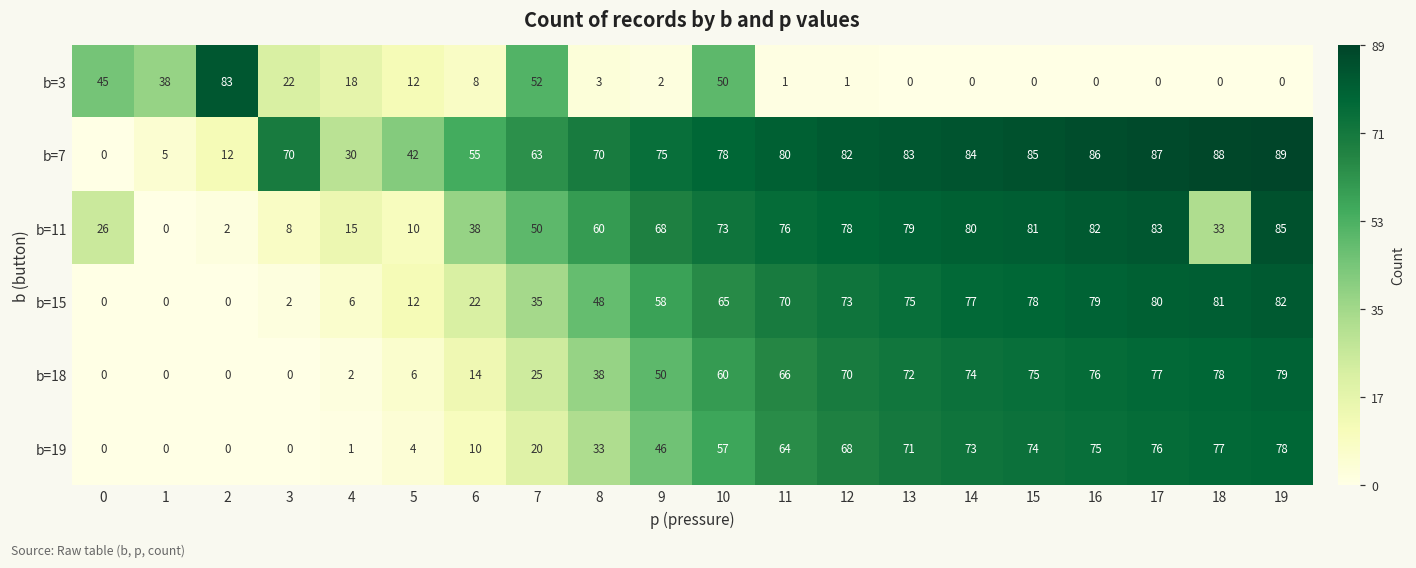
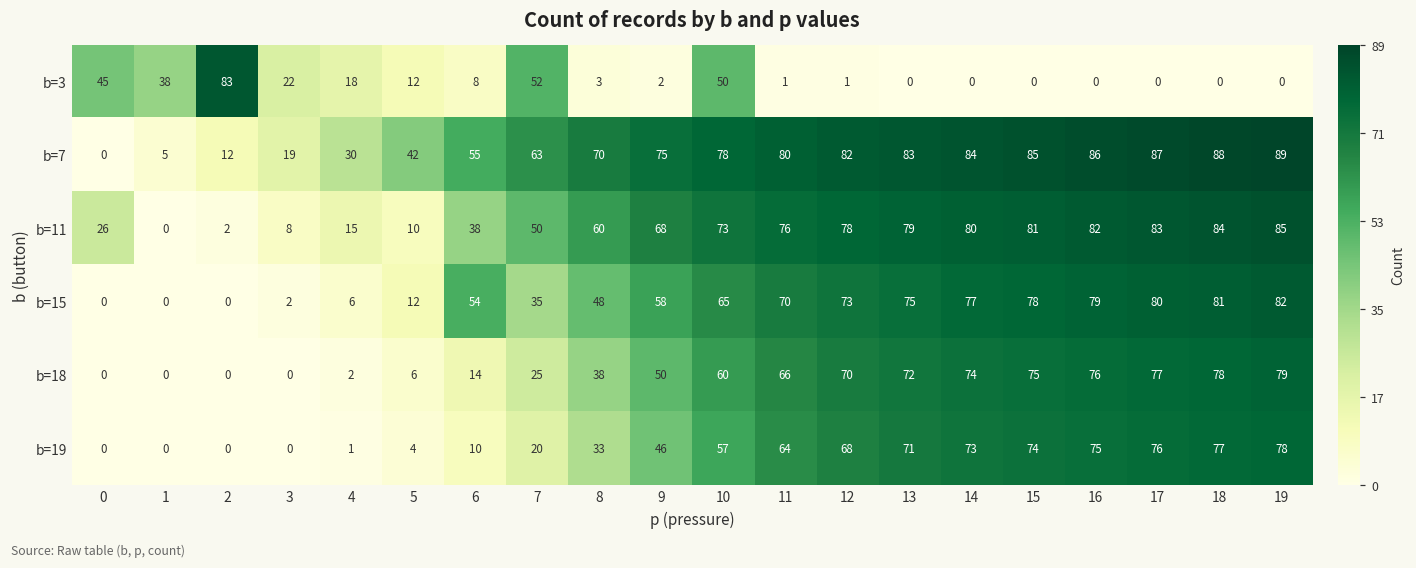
  {
    "b=3": {
      "0": 45,
      "1": 38,
      "2": 83,
      "3": 22,
      "4": 18,
      "5": 12,
      "6": 8,
      "7": 52,
      "8": 3,
      "9": 2,
      "10": 50,
      "11": 1,
      "12": 1,
      "13": 0,
      "14": 0,
      "15": 0,
      "16": 0,
      "17": 0,
      "18": 0,
      "19": 0
    },
    "b=7": {
      "0": 0,
      "1": 5,
      "2": 12,
-     "3": 70,
+     "3": 19,
      "4": 30,
      "5": 42,
      "6": 55,
      "7": 63,
      "8": 70,
      "9": 75,
      "10": 78,
      "11": 80,
      "12": 82,
      "13": 83,
      "14": 84,
      "15": 85,
      "16": 86,
      "17": 87,
      "18": 88,
      "19": 89
    },
    "b=11": {
      "0": 26,
      "1": 0,
      "2": 2,
      "3": 8,
      "4": 15,
      "5": 10,
      "6": 38,
      "7": 50,
      "8": 60,
      "9": 68,
      "10": 73,
      "11": 76,
      "12": 78,
      "13": 79,
      "14": 80,
      "15": 81,
      "16": 82,
      "17": 83,
-     "18": 33,
+     "18": 84,
      "19": 85
    },
    "b=15": {
      "0": 0,
      "1": 0,
      "2": 0,
      "3": 2,
      "4": 6,
      "5": 12,
-     "6": 22,
+     "6": 54,
      "7": 35,
      "8": 48,
      "9": 58,
      "10": 65,
      "11": 70,
      "12": 73,
      "13": 75,
      "14": 77,
      "15": 78,
      "16": 79,
      "17": 80,
      "18": 81,
      "19": 82
    },
    "b=18": {
      "0": 0,
      "1": 0,
      "2": 0,
      "3": 0,
      "4": 2,
      "5": 6,
      "6": 14,
      "7": 25,
      "8": 38,
      "9": 50,
      "10": 60,
      "11": 66,
      "12": 70,
      "13": 72,
      "14": 74,
      "15": 75,
      "16": 76,
      "17": 77,
      "18": 78,
      "19": 79
    },
    "b=19": {
      "0": 0,
      "1": 0,
      "2": 0,
      "3": 0,
      "4": 1,
      "5": 4,
      "6": 10,
      "7": 20,
      "8": 33,
      "9": 46,
      "10": 57,
      "11": 64,
      "12": 68,
      "13": 71,
      "14": 73,
      "15": 74,
      "16": 75,
      "17": 76,
      "18": 77,
      "19": 78
    }
  }
